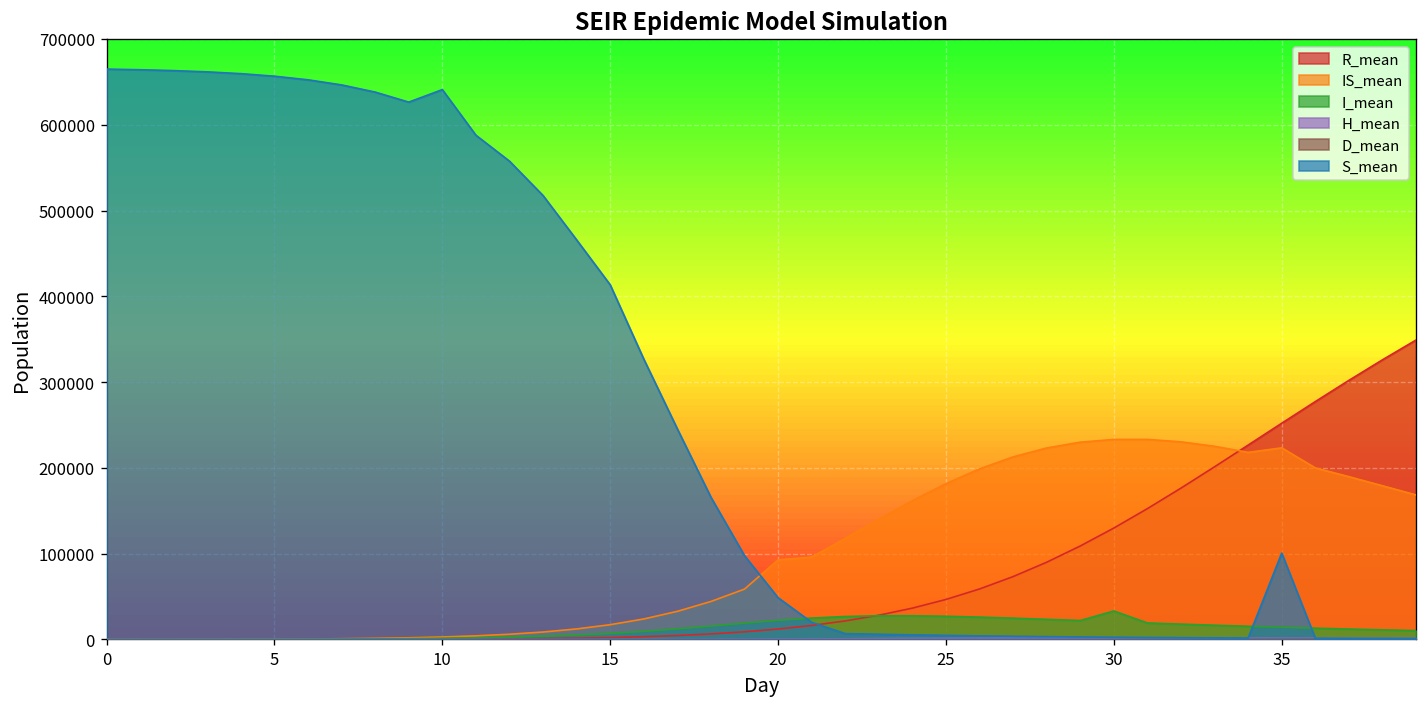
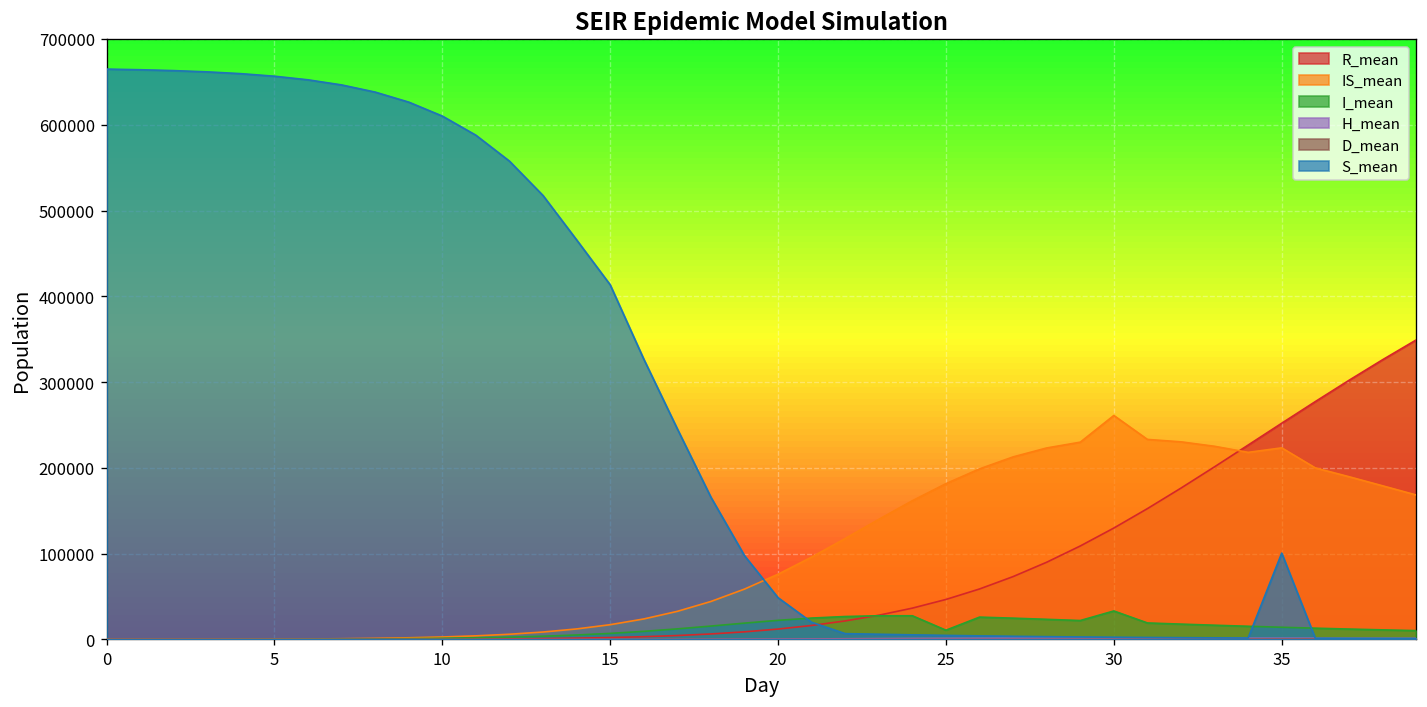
  {
    "R_mean": {
      "20": 10000,
      "25": 50000,
      "30": 130000,
      "35": 250000
    },
    "IS_mean": {
      "15": 20000,
-     "20": 90000,
+     "20": 80000,
      "25": 180000,
-     "30": 230000,
+     "30": 260000,
      "35": 220000
    },
    "I_mean": {
      "15": 10000,
      "20": 20000,
-     "25": 30000,
+     "25": 10000,
      "30": 30000,
      "35": 10000
    },
    "S_mean": {
      "0": 660000,
      "5": 660000,
-     "10": 640000,
+     "10": 610000,
      "15": 410000,
      "20": 50000,
      "35": 100000
    }
  }
